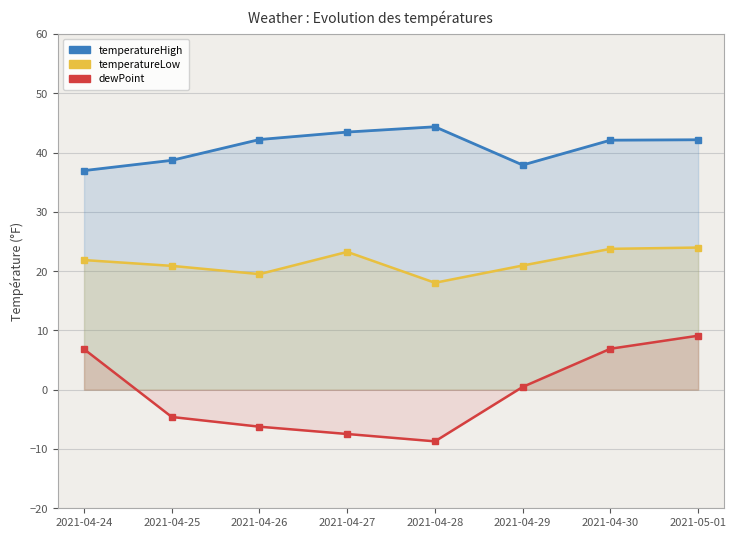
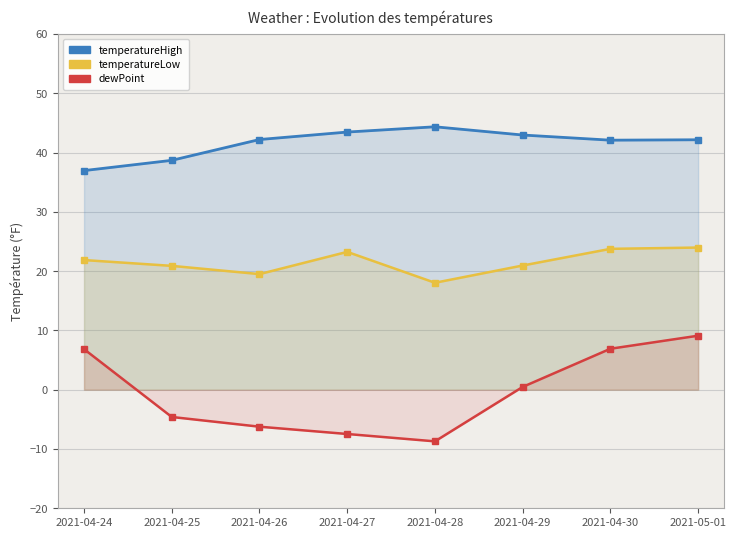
  {
    "temperatureHigh": {
      "2021-04-24": 37,
      "2021-04-25": 39,
      "2021-04-26": 42,
      "2021-04-27": 43,
      "2021-04-28": 44,
-     "2021-04-29": 38,
+     "2021-04-29": 43,
      "2021-04-30": 42,
      "2021-05-01": 42
    },
    "temperatureLow": {
      "2021-04-24": 22,
      "2021-04-25": 21,
      "2021-04-26": 20,
      "2021-04-27": 23,
      "2021-04-28": 18,
      "2021-04-29": 21,
      "2021-04-30": 24,
      "2021-05-01": 24
    }
  }
